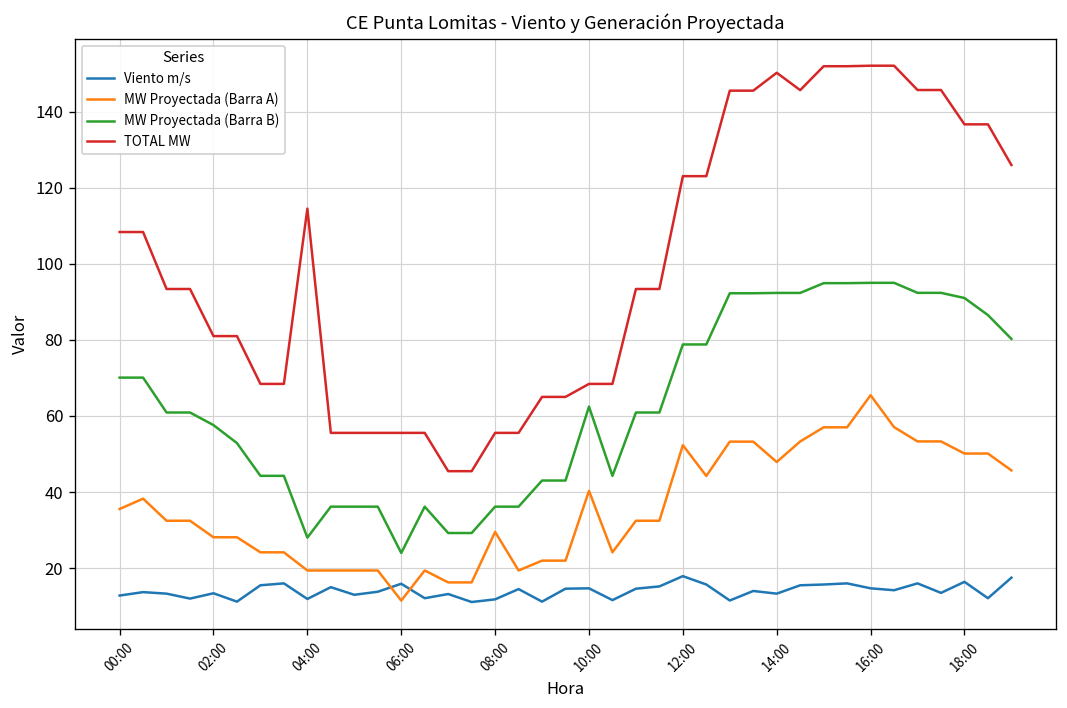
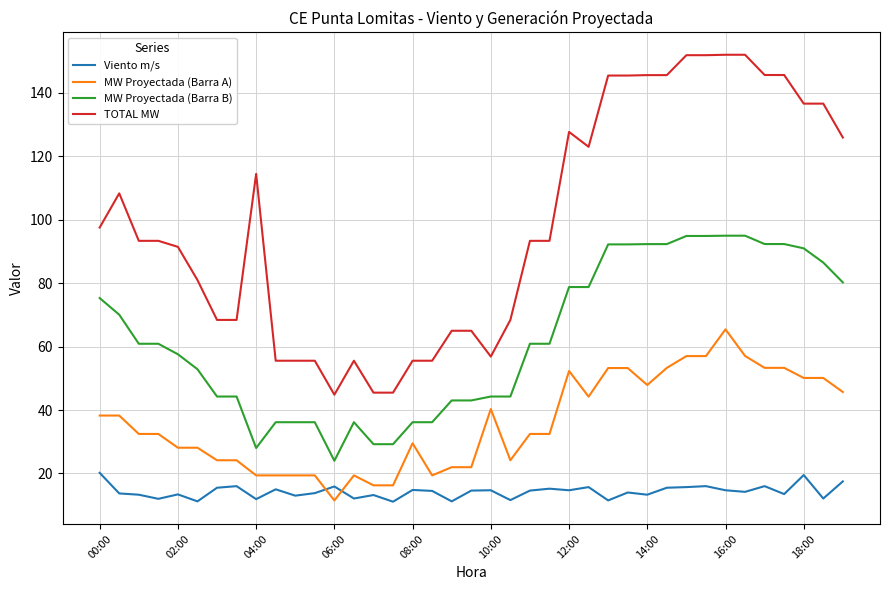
  {
    "Viento m/s": {
-     "00:00": 13,
+     "00:00": 20,
      "02:00": 13,
      "04:00": 12,
      "06:00": 16,
-     "08:00": 12,
+     "08:00": 15,
      "10:00": 15,
-     "12:00": 18,
+     "12:00": 15,
      "14:00": 13,
      "16:00": 15,
-     "18:00": 16
+     "18:00": 20
    },
    "MW Proyectada (Barra A)": {
-     "00:00": 36,
+     "00:00": 38,
      "02:00": 28,
      "04:00": 19,
      "06:00": 11,
      "08:00": 30,
      "10:00": 40,
      "12:00": 52,
      "14:00": 48,
      "16:00": 65,
      "18:00": 50
    },
    "MW Proyectada (Barra B)": {
-     "00:00": 70,
+     "00:00": 75,
      "02:00": 58,
      "04:00": 28,
      "06:00": 24,
      "08:00": 36,
-     "10:00": 62,
+     "10:00": 44,
      "12:00": 79,
      "14:00": 92,
      "16:00": 95,
      "18:00": 91
    },
    "TOTAL MW": {
-     "00:00": 108,
-     "02:00": 81,
+     "00:00": 98,
+     "02:00": 91,
      "04:00": 114,
-     "06:00": 56,
+     "06:00": 45,
      "08:00": 56,
-     "10:00": 68,
-     "12:00": 123,
-     "14:00": 150,
+     "10:00": 57,
+     "12:00": 128,
+     "14:00": 146,
      "16:00": 152,
      "18:00": 137
    }
  }
